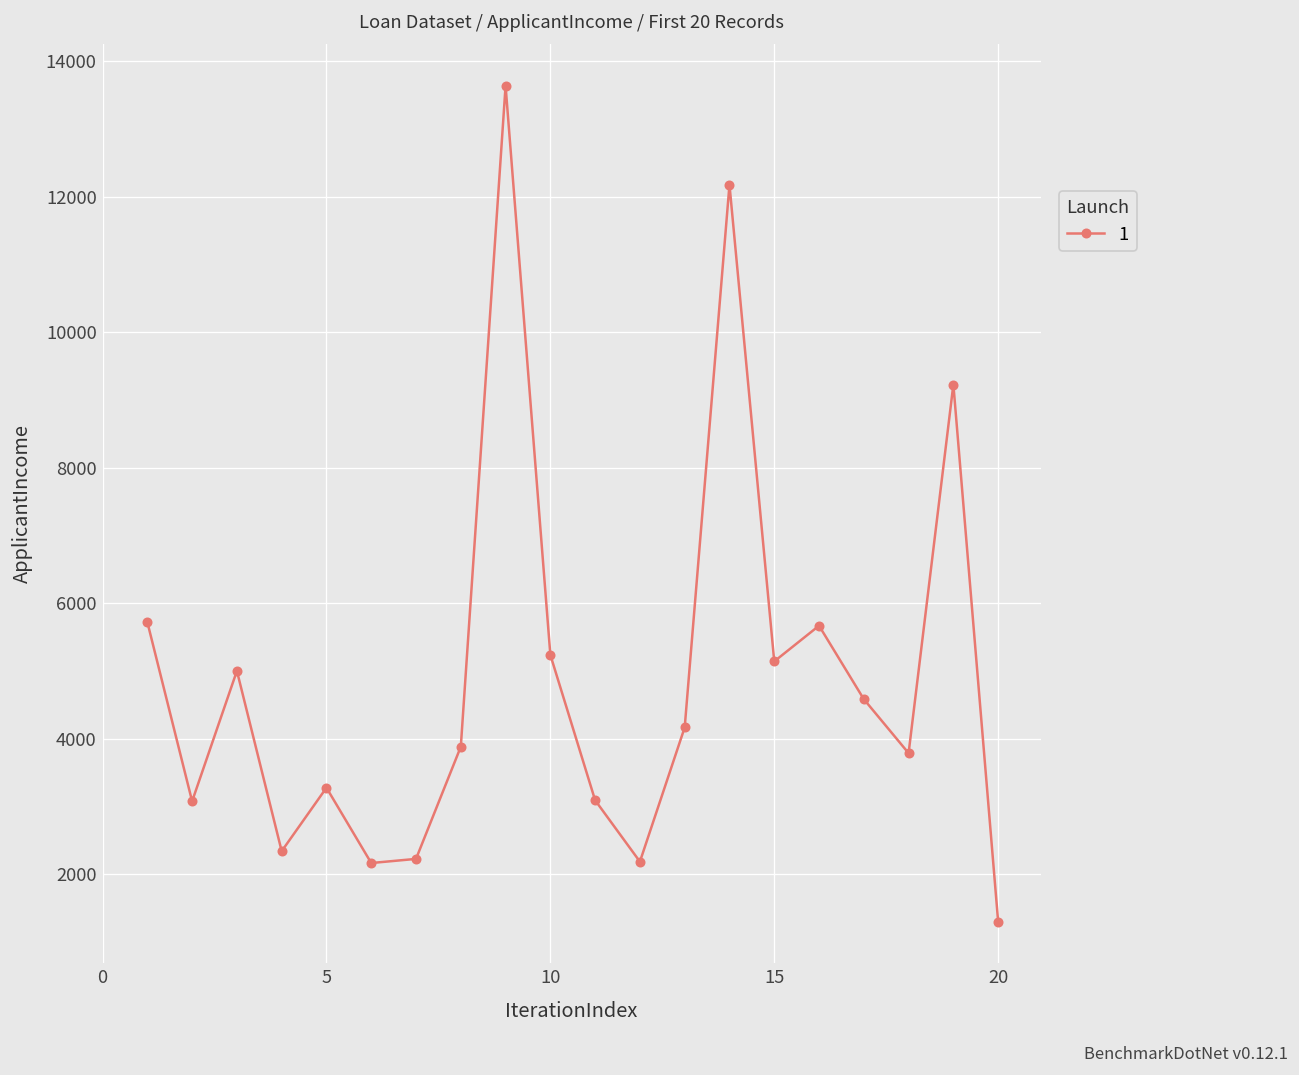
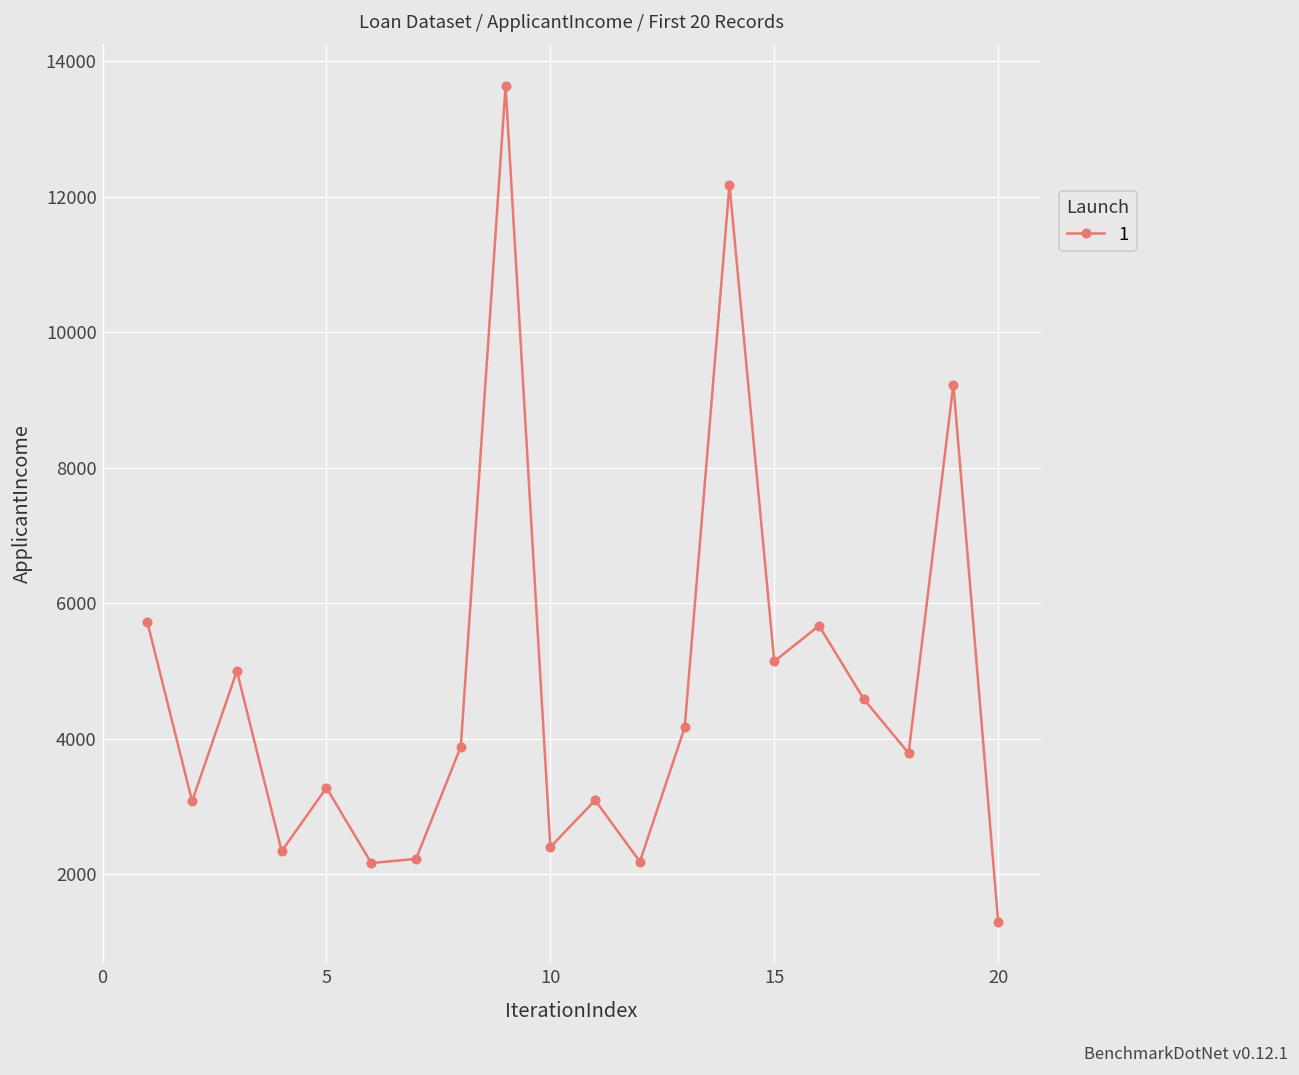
  {
    "5": 3300,
-   "10": 5200,
+   "10": 2400,
    "15": 5100,
    "20": 1300
  }
